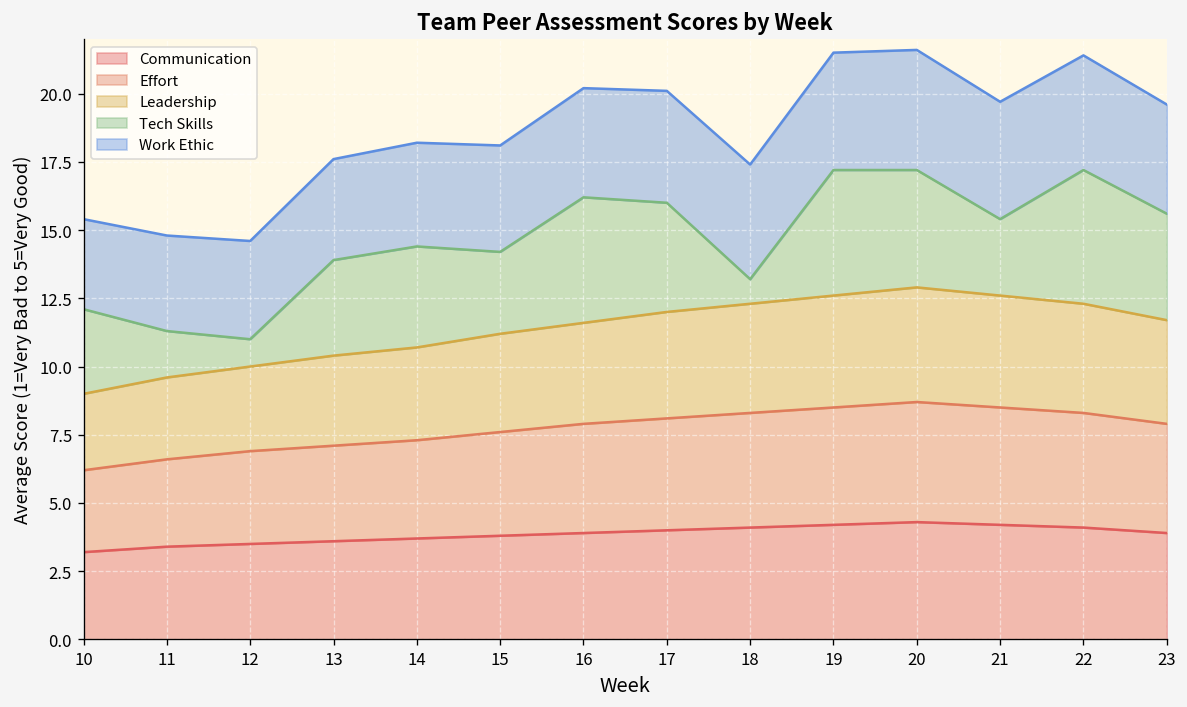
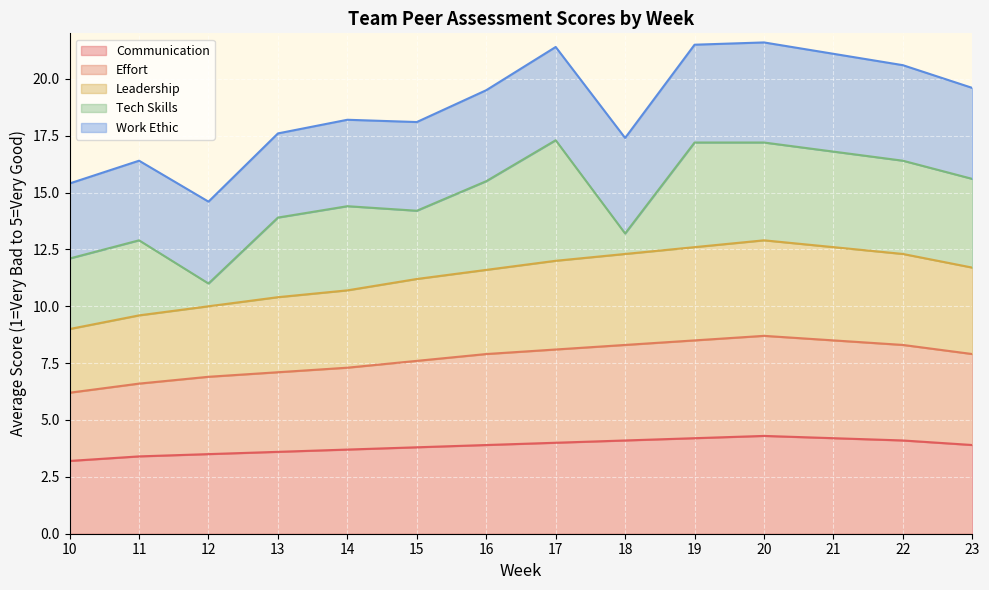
  {
    "Tech Skills": {
      "10": 3.1,
-     "11": 1.7,
+     "11": 3.3,
      "12": 1.0,
      "13": 3.5,
      "14": 3.7,
      "15": 3.0,
-     "16": 4.6,
-     "17": 4.0,
+     "16": 3.9,
+     "17": 5.3,
      "18": 0.9,
      "19": 4.6,
      "20": 4.3,
-     "21": 2.8,
-     "22": 4.9,
+     "21": 4.2,
+     "22": 4.1,
      "23": 3.9
    },
    "Work Ethic": {
      "10": 3.3,
      "11": 3.5,
      "12": 3.6,
      "13": 3.7,
      "14": 3.8,
      "15": 3.9,
      "16": 4.0,
      "17": 4.1,
      "18": 4.2,
      "19": 4.3,
      "20": 4.4,
      "21": 4.3,
      "22": 4.2,
      "23": 4.0
    }
  }
